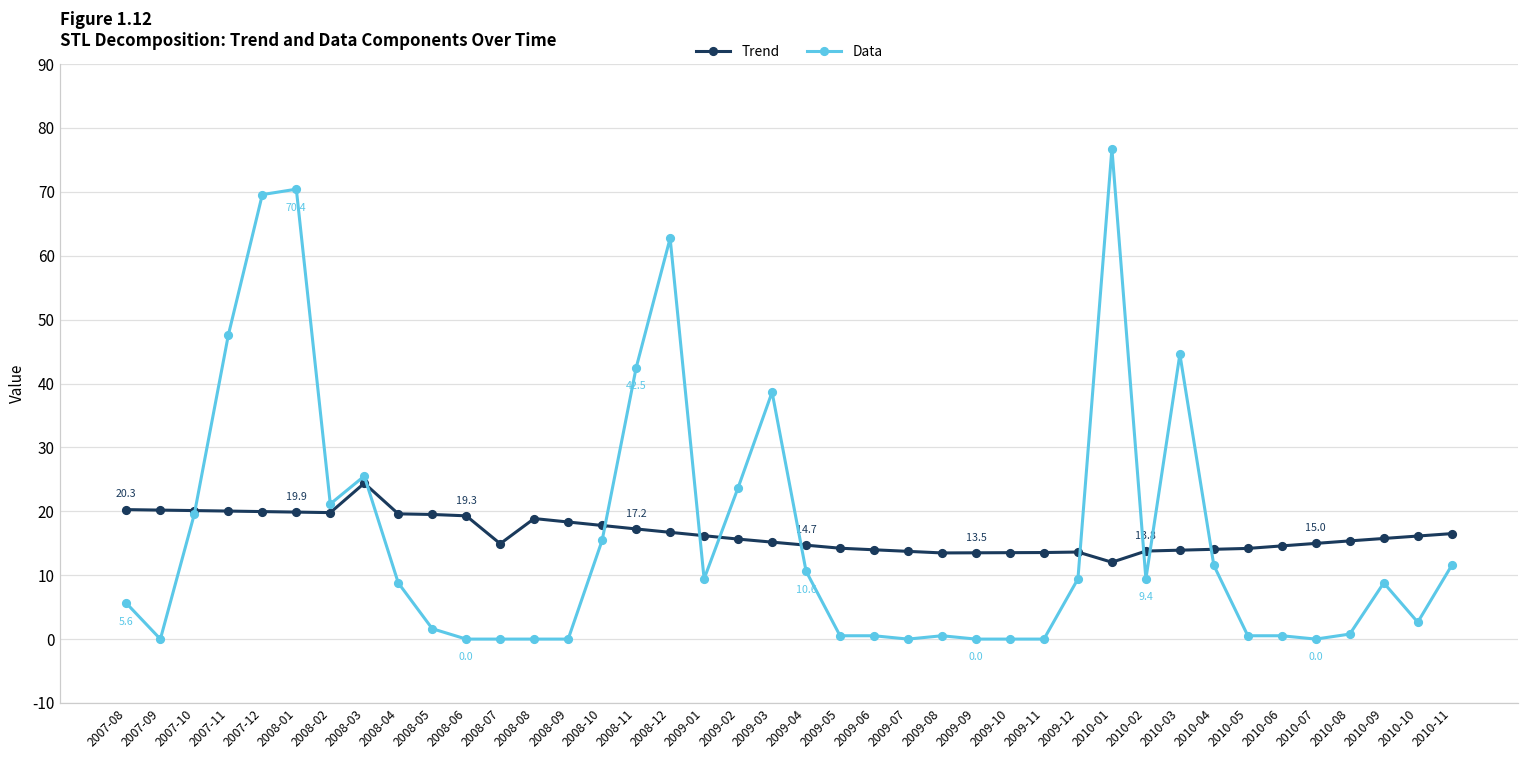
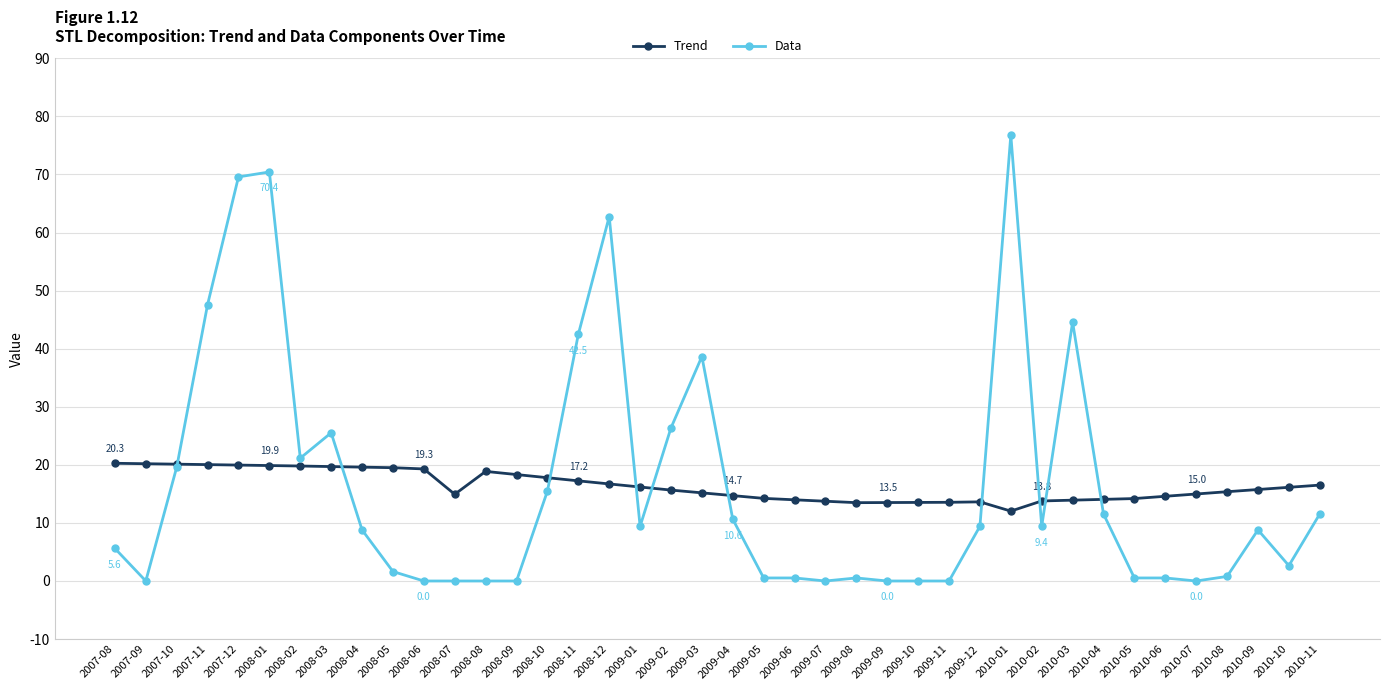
  {
    "Trend": {
      "2007-09": 20,
      "2007-10": 20,
      "2007-11": 20,
      "2007-12": 20,
      "2008-02": 20,
-     "2008-03": 24,
+     "2008-03": 20,
      "2008-04": 20,
      "2008-05": 20,
      "2008-07": 15,
      "2008-08": 19,
      "2008-09": 18,
      "2008-10": 18,
      "2008-12": 17,
      "2009-01": 16,
      "2009-02": 16,
      "2009-03": 15,
      "2009-05": 14,
      "2009-06": 14,
      "2009-07": 14,
      "2009-11": 14,
      "2009-12": 14,
      "2010-01": 12,
      "2010-03": 14,
      "2010-04": 14,
      "2010-05": 14,
      "2010-06": 15,
      "2010-08": 15,
      "2010-09": 16,
      "2010-10": 16,
      "2010-11": 17
    },
    "Data": {
      "2007-09": 0,
      "2007-10": 20,
      "2007-11": 48,
      "2007-12": 70,
      "2008-02": 21,
      "2008-03": 26,
      "2008-04": 9,
      "2008-05": 2,
      "2008-08": 0,
      "2008-09": 0,
      "2008-10": 15,
      "2008-12": 63,
      "2009-01": 9,
-     "2009-02": 24,
+     "2009-02": 26,
      "2009-03": 39,
      "2009-05": 1,
      "2009-06": 1,
      "2009-07": 0,
      "2009-08": 1,
      "2009-11": 0,
      "2009-12": 9,
      "2010-01": 77,
      "2010-03": 45,
      "2010-04": 12,
      "2010-05": 1,
      "2010-06": 1,
      "2010-08": 1,
      "2010-09": 9,
      "2010-10": 3,
      "2010-11": 12
    }
  }
